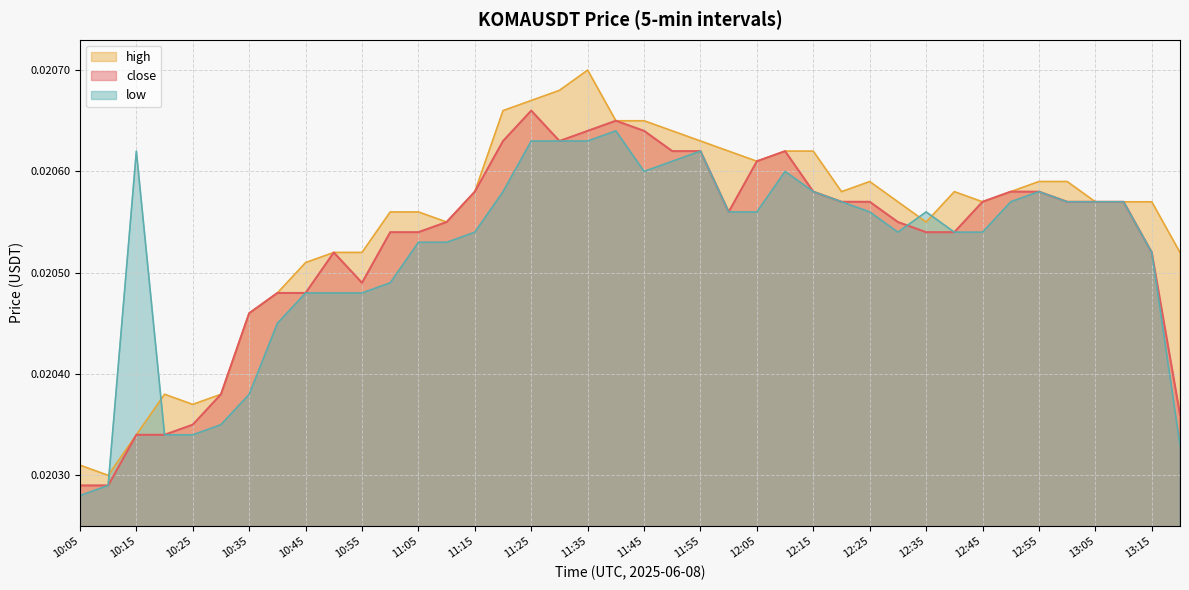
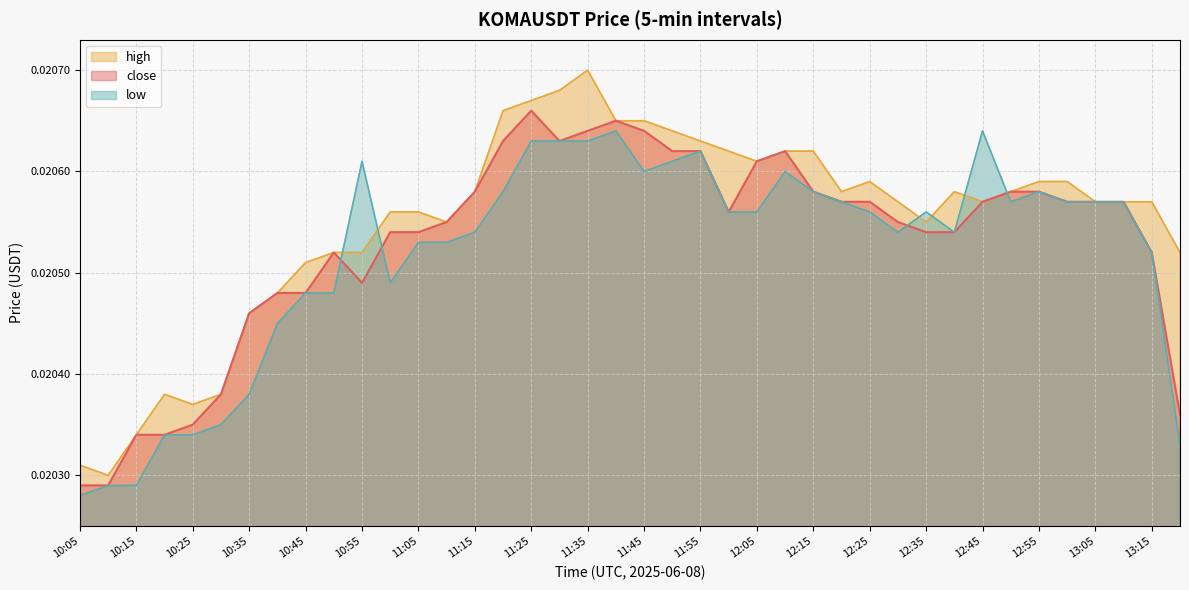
  {
    "low": {
      "10:05": 0.02028,
-     "10:15": 0.02062,
+     "10:15": 0.02029,
      "10:25": 0.02034,
      "10:35": 0.02038,
-     "10:55": 0.02048,
+     "10:55": 0.02061,
      "11:05": 0.02053,
      "11:15": 0.02054,
      "11:25": 0.02063,
      "11:35": 0.02063,
      "11:45": 0.02060,
      "12:05": 0.02056,
      "12:25": 0.02056,
      "12:35": 0.02056,
-     "12:45": 0.02054
+     "12:45": 0.02064
    }
  }
